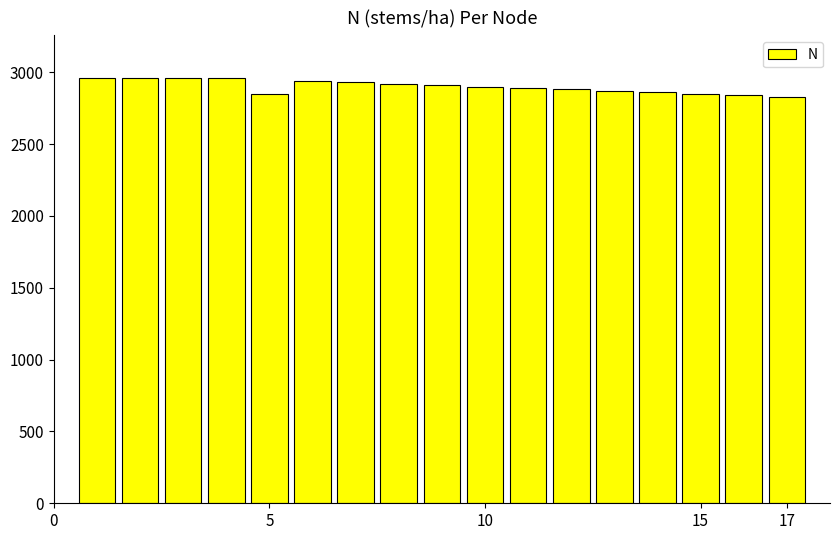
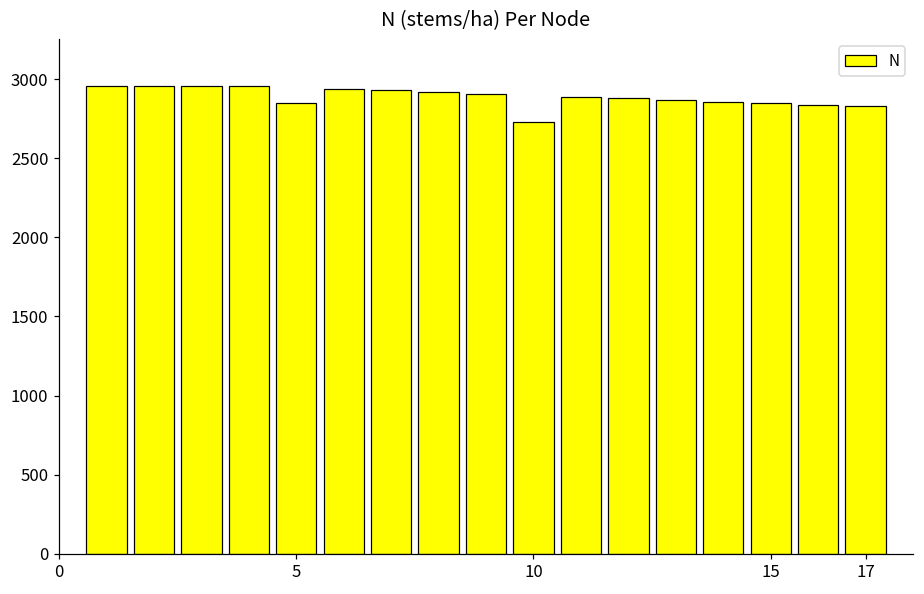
  {
    "5": 2850,
-   "10": 2900,
+   "10": 2730,
    "15": 2850,
    "17": 2830
  }
